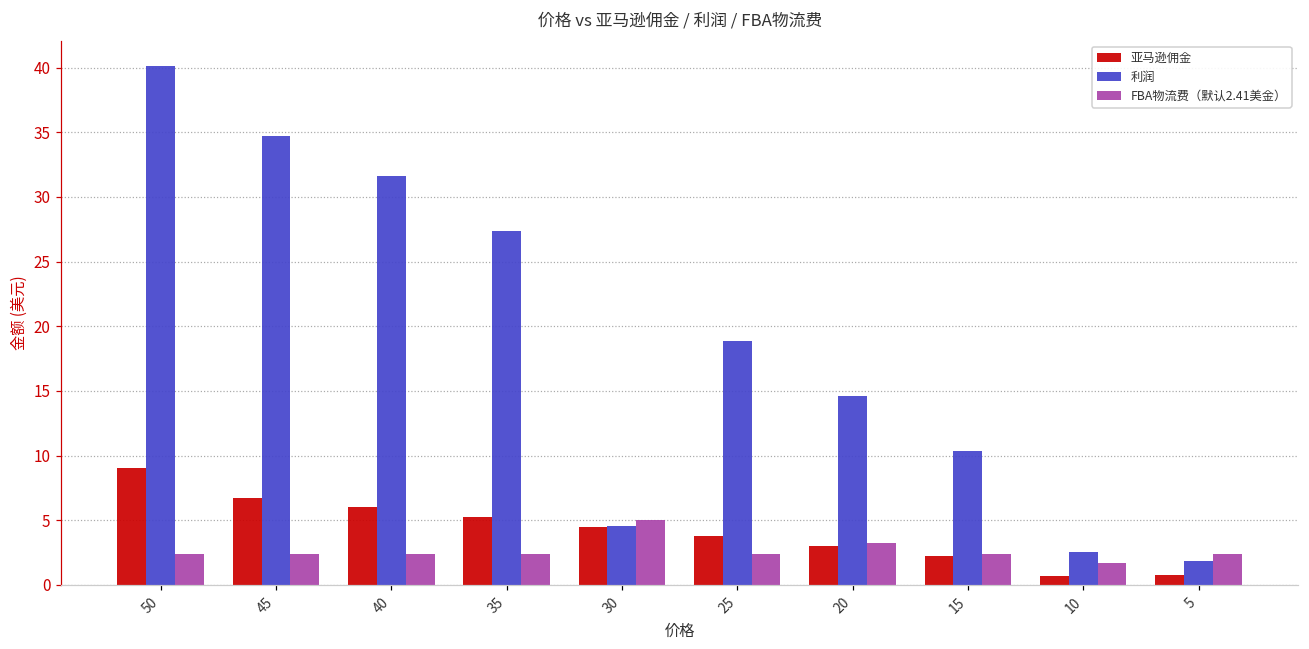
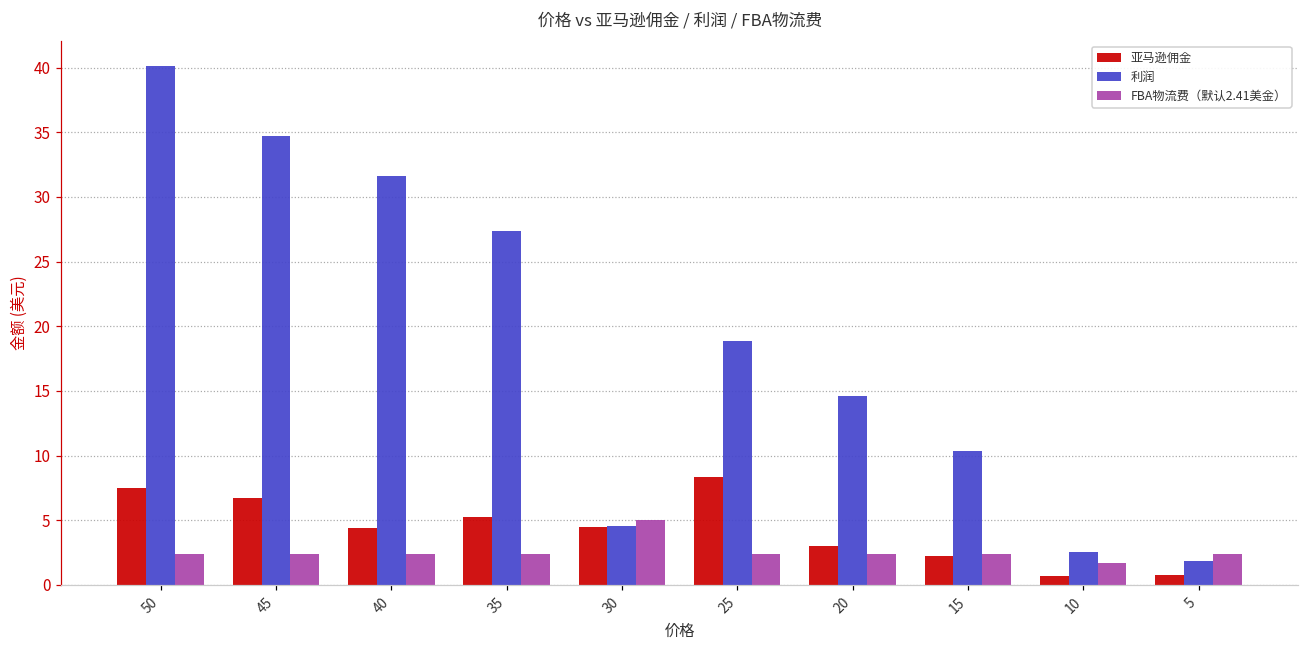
  {
    "亚马逊佣金": {
-     "50": 9.0,
+     "50": 7.5,
      "45": 6.8,
-     "40": 6.0,
+     "40": 4.4,
      "35": 5.3,
      "30": 4.5,
-     "25": 3.8,
+     "25": 8.3,
      "20": 3.0,
      "15": 2.3,
      "10": 0.7,
      "5": 0.8
    },
    "利润": {
      "50": 40.1,
      "45": 34.7,
      "40": 31.6,
      "35": 27.3,
      "30": 4.6,
      "25": 18.8,
      "20": 14.6,
      "15": 10.3,
      "10": 2.5,
      "5": 1.8
    },
    "FBA物流费（默认2.41美金）": {
      "50": 2.4,
      "45": 2.4,
      "40": 2.4,
      "35": 2.4,
      "30": 5.0,
      "25": 2.4,
-     "20": 3.2,
+     "20": 2.4,
      "15": 2.4,
      "10": 1.7,
      "5": 2.4
    }
  }
